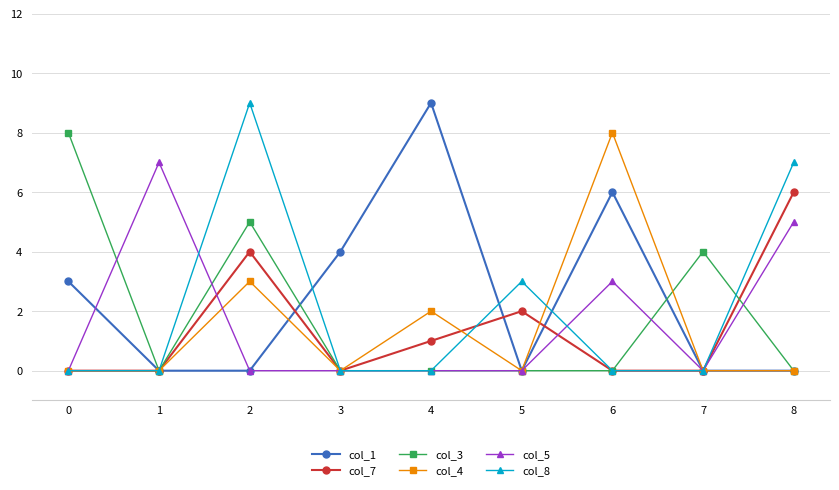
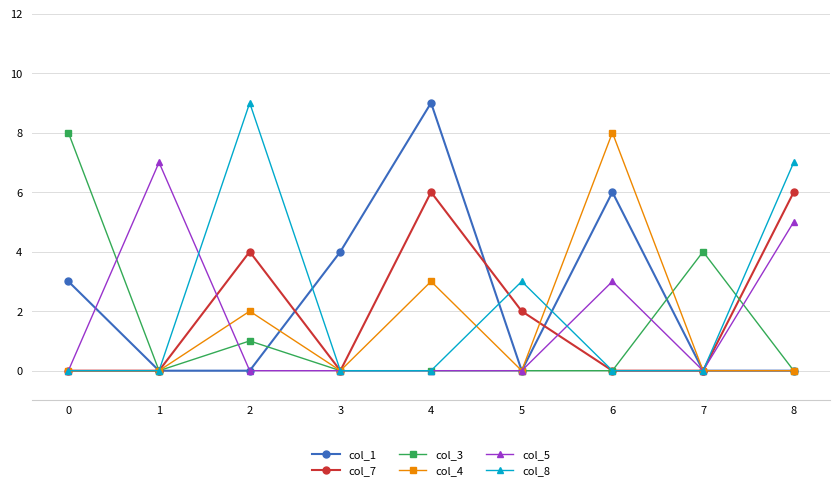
  {
    "col_1": {
      "0": 3,
      "3": 4,
      "4": 9,
      "6": 6
    },
    "col_7": {
      "2": 4,
-     "4": 1,
+     "4": 6,
      "5": 2,
      "8": 6
    },
    "col_3": {
      "0": 8,
-     "2": 5,
+     "2": 1,
      "7": 4
    },
    "col_4": {
-     "2": 3,
-     "4": 2,
+     "2": 2,
+     "4": 3,
      "6": 8
    },
    "col_5": {
      "1": 7,
      "6": 3,
      "8": 5
    },
    "col_8": {
      "2": 9,
      "5": 3,
      "8": 7
    }
  }
